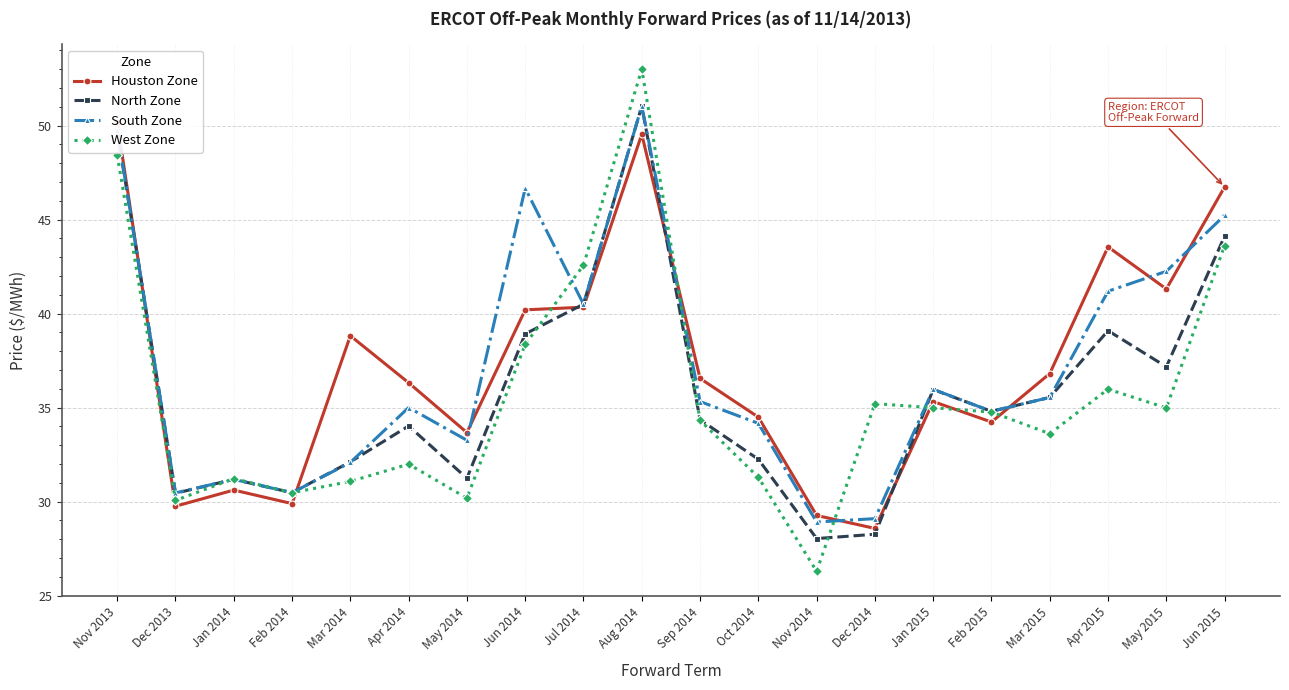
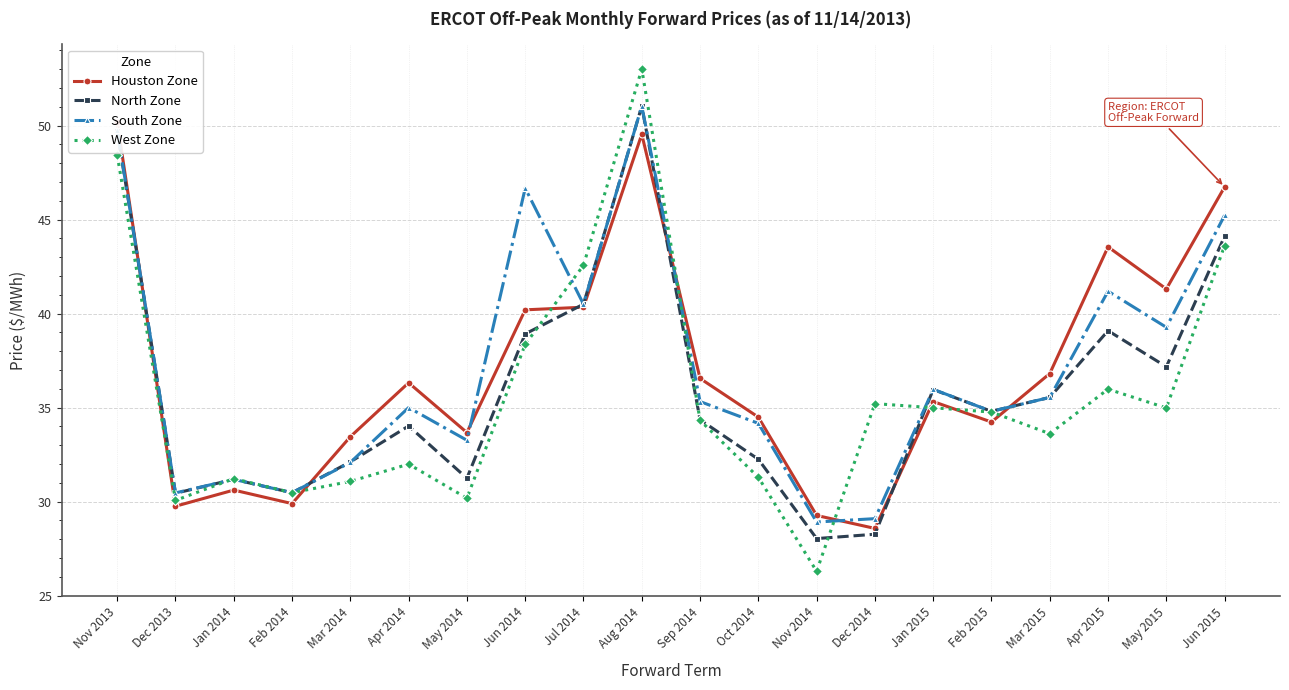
  {
    "Houston Zone": {
      "Dec 2013": 29.8,
      "Jan 2014": 30.6,
      "Feb 2014": 29.9,
-     "Mar 2014": 38.8,
+     "Mar 2014": 33.5,
      "Apr 2014": 36.3,
      "May 2014": 33.7,
      "Jun 2014": 40.2,
      "Jul 2014": 40.3,
      "Aug 2014": 49.5,
      "Sep 2014": 36.6,
      "Oct 2014": 34.5,
      "Nov 2014": 29.3,
      "Dec 2014": 28.6,
      "Jan 2015": 35.3,
      "Feb 2015": 34.2,
      "Mar 2015": 36.8,
      "Apr 2015": 43.6,
      "May 2015": 41.3,
      "Jun 2015": 46.7
    },
    "North Zone": {
      "Apr 2014": 34.0,
      "May 2014": 31.2,
      "Jun 2014": 38.9,
      "Oct 2014": 32.3,
      "Nov 2014": 28.0,
      "Dec 2014": 28.3,
      "Apr 2015": 39.1,
      "May 2015": 37.2,
      "Jun 2015": 44.1
    },
    "South Zone": {
      "Apr 2014": 35.0,
      "May 2014": 33.3,
      "Jun 2014": 46.7,
      "Sep 2014": 35.3,
      "Oct 2014": 34.2,
      "Nov 2014": 28.9,
      "Dec 2014": 29.1,
      "Apr 2015": 41.2,
-     "May 2015": 42.3,
+     "May 2015": 39.3,
      "Jun 2015": 45.2
    },
    "West Zone": {
      "Nov 2013": 48.4,
      "Dec 2013": 30.1,
      "Mar 2014": 31.1,
      "Apr 2014": 32.0,
      "May 2014": 30.2,
      "Jun 2014": 38.4,
      "Jul 2014": 42.6,
      "Aug 2014": 53.0,
      "Oct 2014": 31.3,
      "Nov 2014": 26.3,
      "Dec 2014": 35.2,
      "Jan 2015": 35.0,
      "Mar 2015": 33.6,
      "Apr 2015": 36.0,
      "May 2015": 35.0,
      "Jun 2015": 43.6
    }
  }
